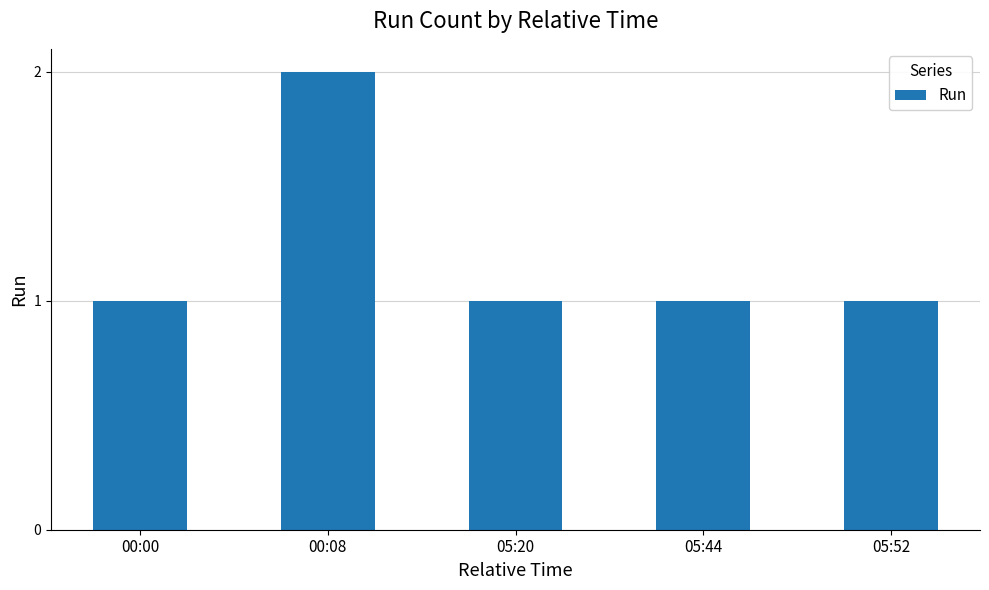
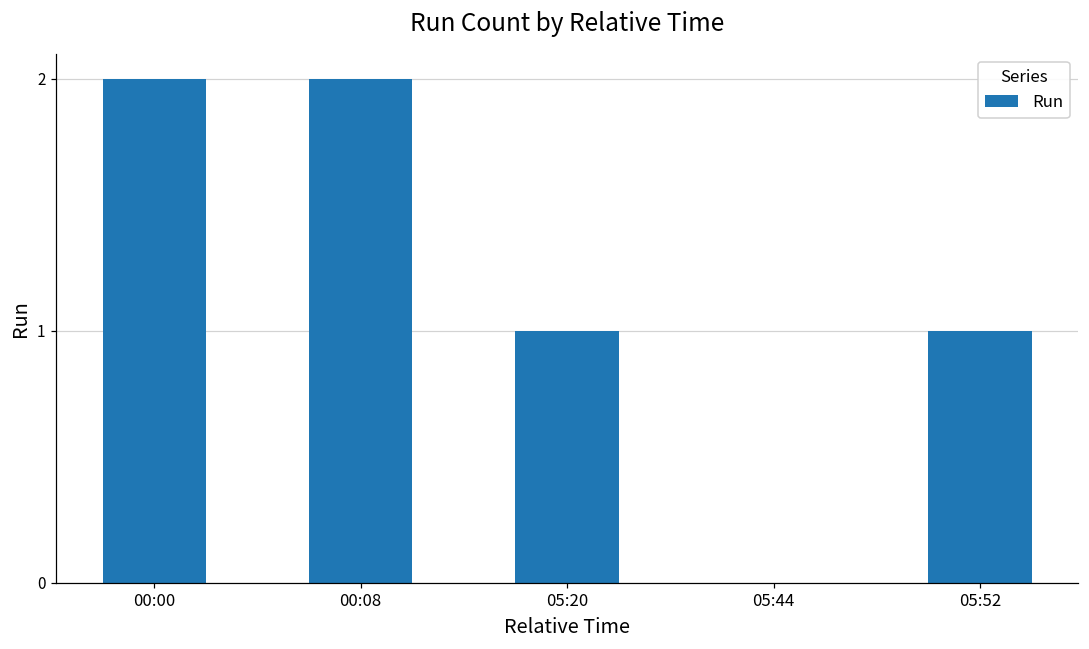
  {
-   "00:00": 1,
+   "00:00": 2,
    "00:08": 2,
    "05:20": 1,
-   "05:44": 1,
+   "05:44": 0,
    "05:52": 1
  }
